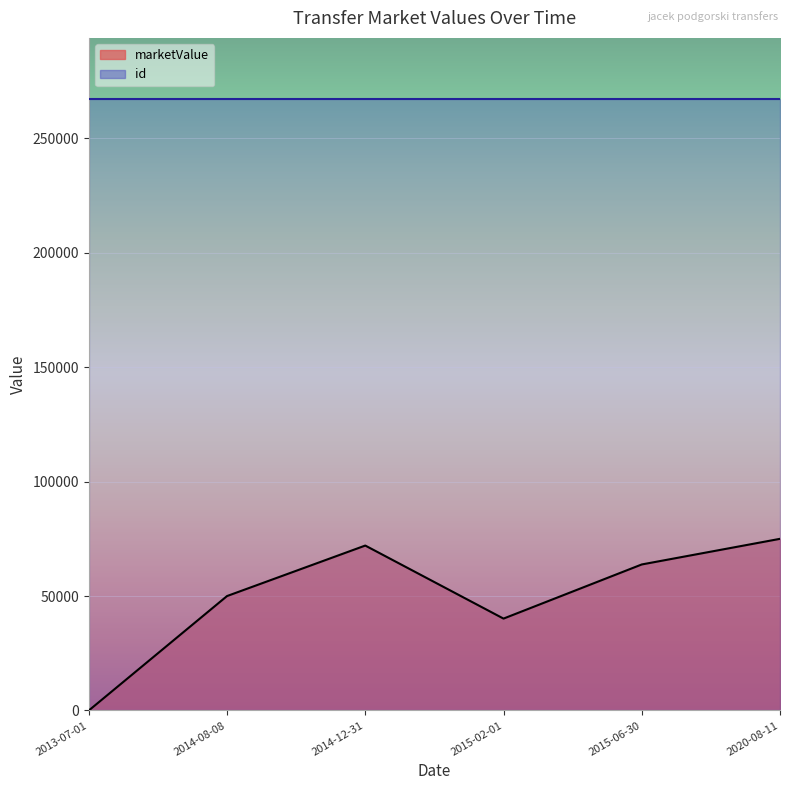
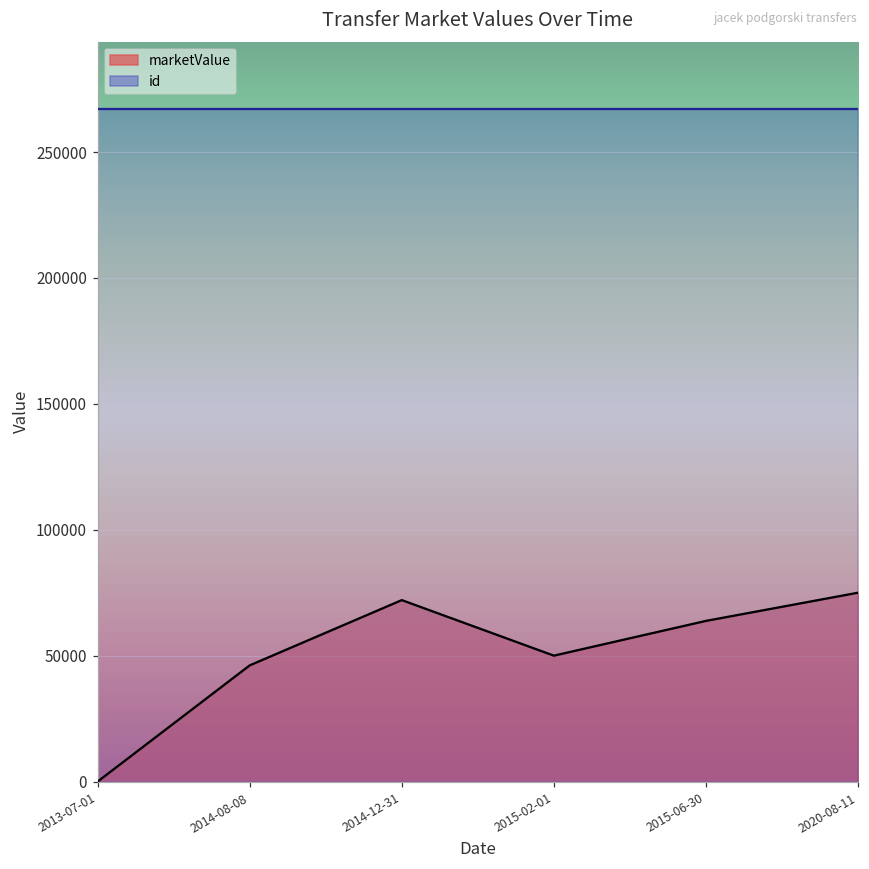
  {
    "marketValue": {
      "2013-07-01": 0,
-     "2014-08-08": 50000,
+     "2014-08-08": 46000,
      "2014-12-31": 72000,
-     "2015-02-01": 40000,
+     "2015-02-01": 50000,
      "2015-06-30": 64000,
      "2020-08-11": 75000
    },
    "id": {
      "2013-07-01": 267000,
      "2014-08-08": 267000,
      "2014-12-31": 267000,
      "2015-02-01": 267000,
      "2015-06-30": 267000,
      "2020-08-11": 267000
    }
  }
